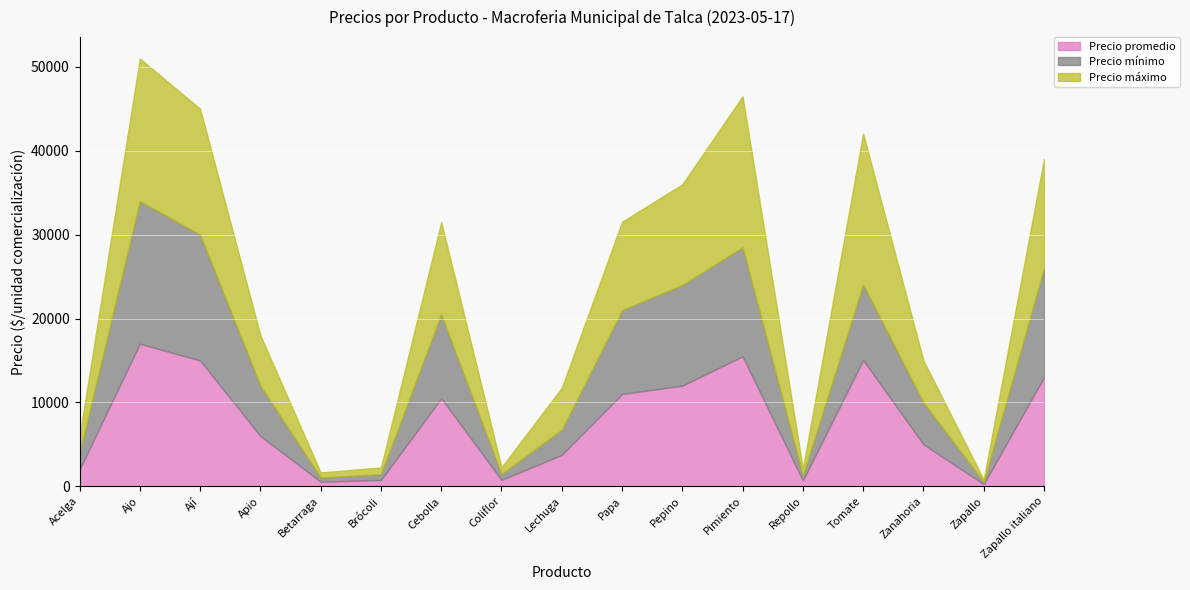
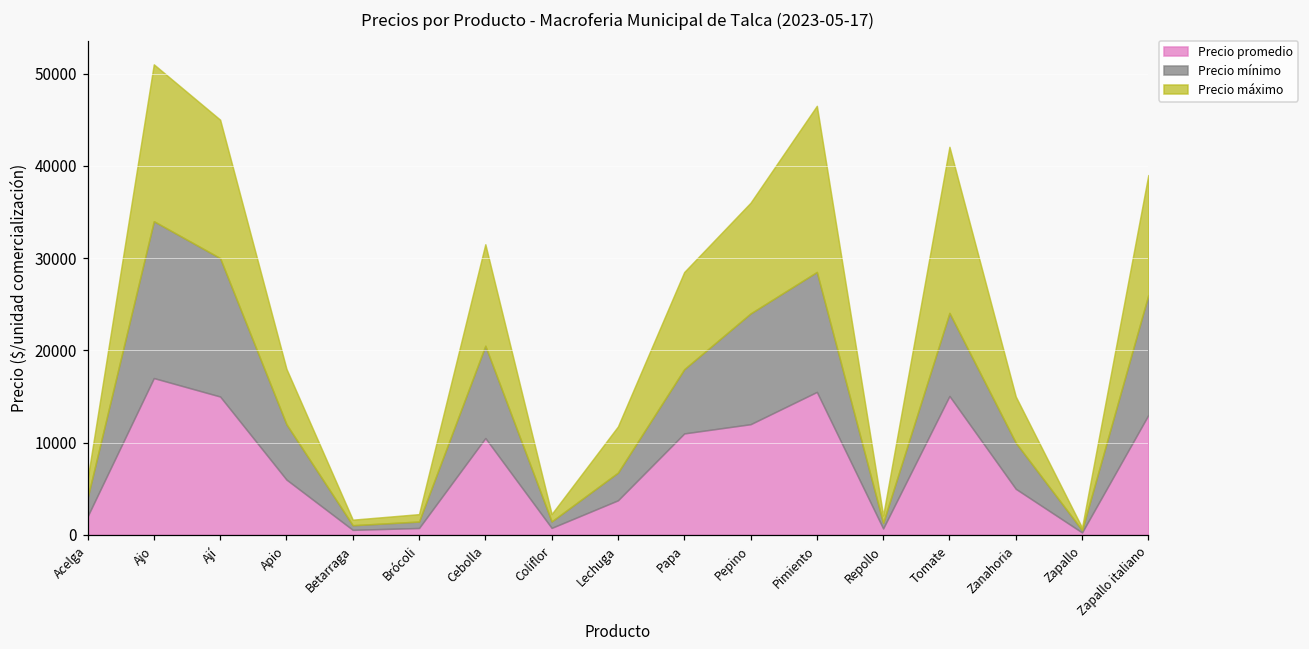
  {
    "Precio promedio": {
      "Acelga": 2000,
      "Ajo": 17000,
      "Ají": 15000,
      "Apio": 6000,
      "Betarraga": 1000,
      "Brócoli": 1000,
      "Cebolla": 11000,
      "Coliflor": 1000,
      "Lechuga": 4000,
      "Papa": 11000,
      "Pepino": 12000,
      "Pimiento": 16000,
      "Repollo": 1000,
      "Tomate": 15000,
      "Zanahoria": 5000,
      "Zapallo italiano": 13000
    },
    "Precio mínimo": {
      "Acelga": 2000,
      "Ajo": 17000,
      "Ají": 15000,
      "Apio": 6000,
      "Betarraga": 1000,
      "Brócoli": 1000,
      "Cebolla": 10000,
      "Coliflor": 1000,
      "Lechuga": 3000,
-     "Papa": 10000,
+     "Papa": 7000,
      "Pepino": 12000,
      "Pimiento": 13000,
      "Repollo": 1000,
      "Tomate": 9000,
      "Zanahoria": 5000,
      "Zapallo italiano": 13000
    },
    "Precio máximo": {
      "Acelga": 2000,
      "Ajo": 17000,
      "Ají": 15000,
      "Apio": 6000,
      "Betarraga": 1000,
      "Brócoli": 1000,
      "Cebolla": 11000,
      "Coliflor": 1000,
      "Lechuga": 5000,
      "Papa": 11000,
      "Pepino": 12000,
      "Pimiento": 18000,
      "Repollo": 1000,
      "Tomate": 18000,
      "Zanahoria": 5000,
      "Zapallo italiano": 13000
    }
  }
